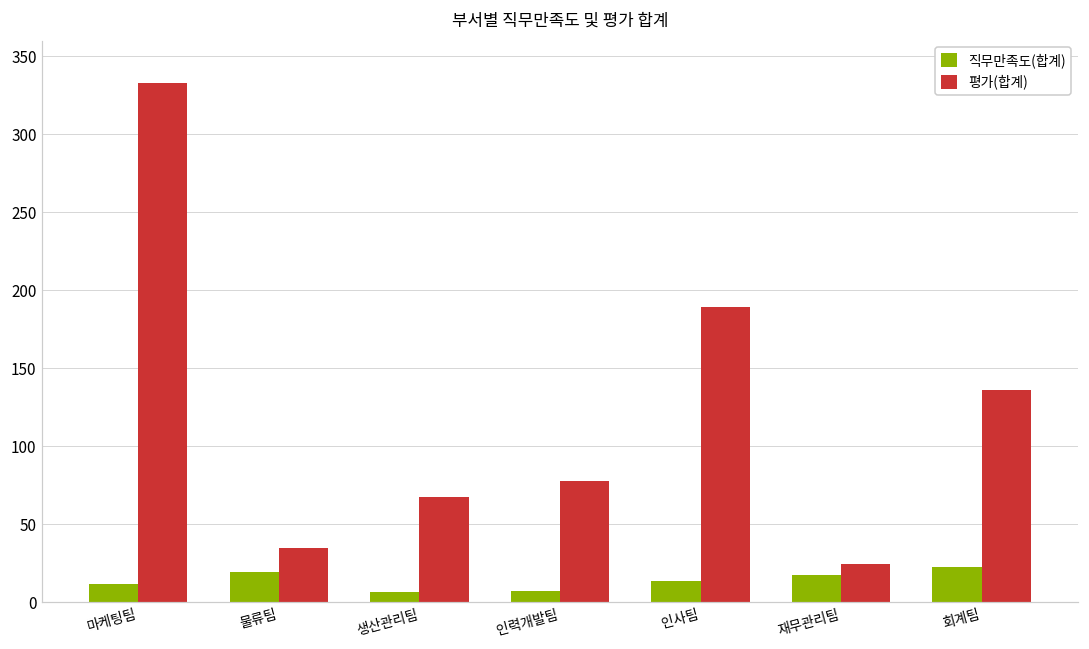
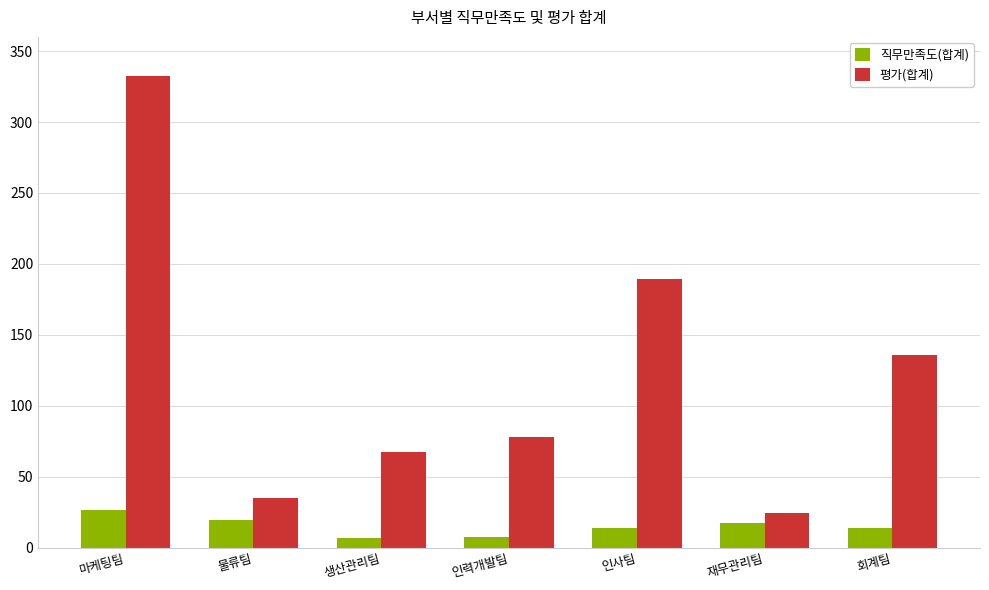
  {
    "직무만족도(합계)": {
-     "마케팅팀": 12,
+     "마케팅팀": 26,
      "물류팀": 20,
      "생산관리팀": 7,
      "인력개발팀": 7,
      "인사팀": 14,
      "재무관리팀": 17,
-     "회계팀": 23
+     "회계팀": 14
    },
    "평가(합계)": {
      "마케팅팀": 333,
      "물류팀": 35,
      "생산관리팀": 67,
      "인력개발팀": 78,
      "인사팀": 190,
      "재무관리팀": 25,
      "회계팀": 136
    }
  }
